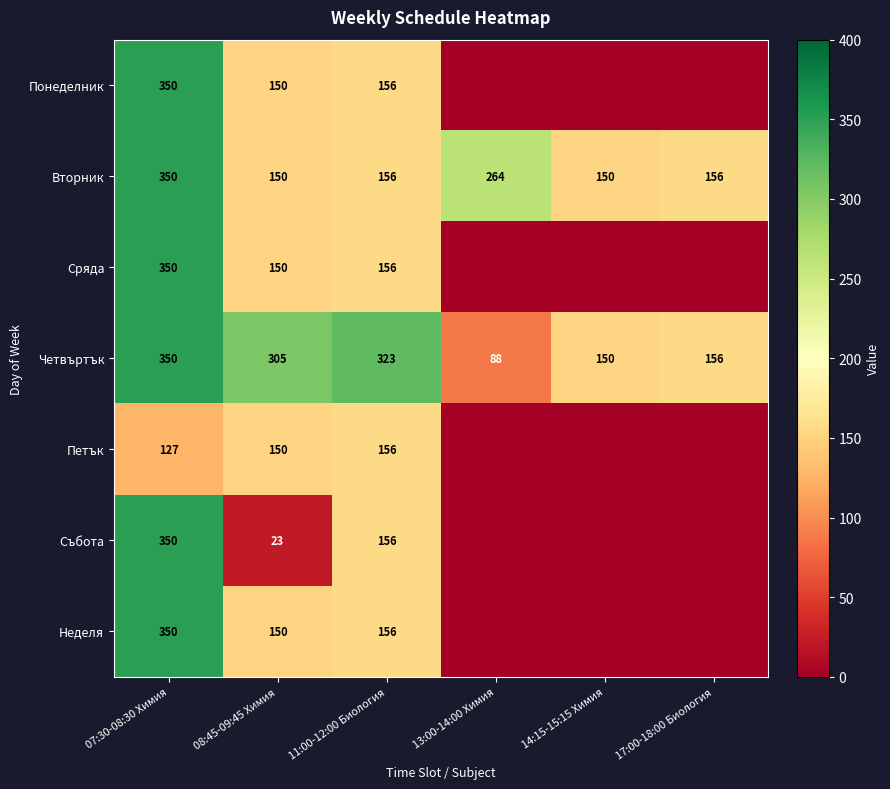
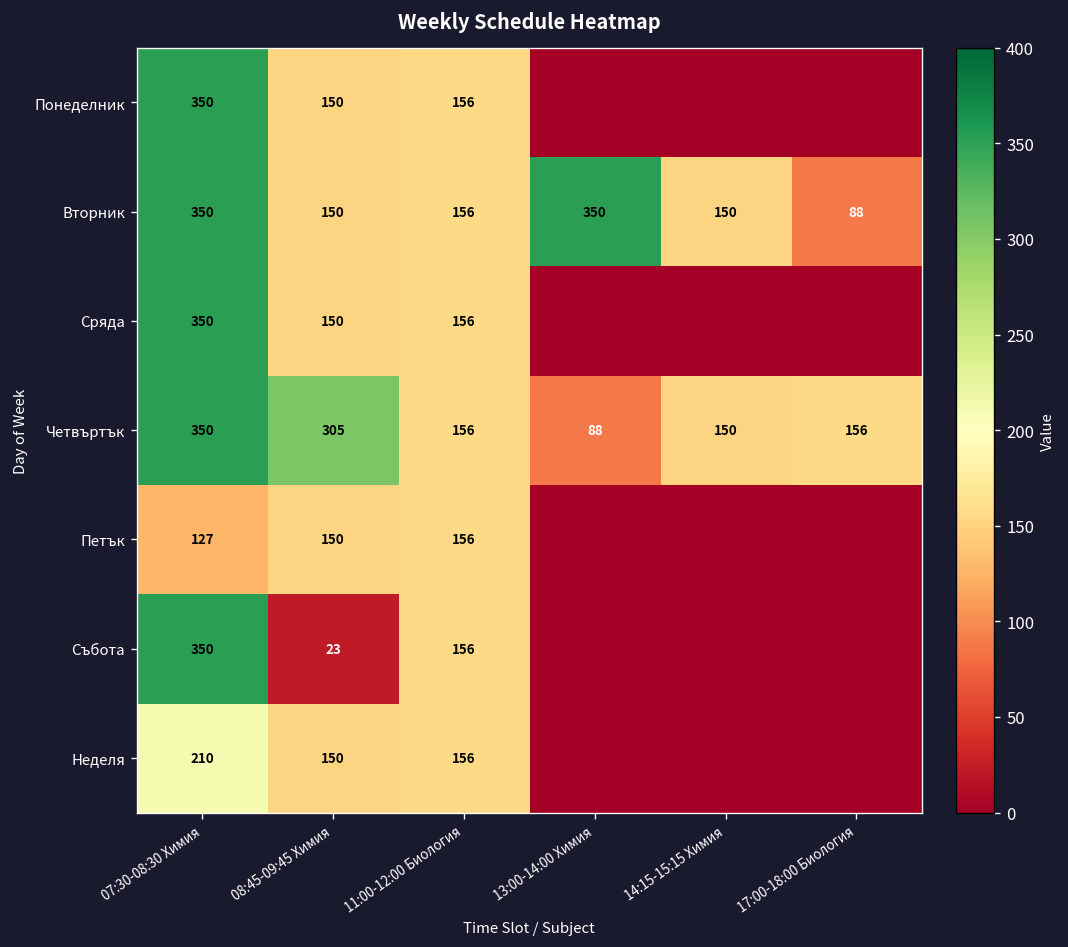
  {
    "Понеделник": {
      "07:30-08:30 Химия": 350,
      "08:45-09:45 Химия": 150,
      "11:00-12:00 Биология": 156
    },
    "Вторник": {
      "07:30-08:30 Химия": 350,
      "08:45-09:45 Химия": 150,
      "11:00-12:00 Биология": 156,
-     "13:00-14:00 Химия": 264,
+     "13:00-14:00 Химия": 350,
      "14:15-15:15 Химия": 150,
-     "17:00-18:00 Биология": 156
+     "17:00-18:00 Биология": 88
    },
    "Сряда": {
      "07:30-08:30 Химия": 350,
      "08:45-09:45 Химия": 150,
      "11:00-12:00 Биология": 156
    },
    "Четвъртък": {
      "07:30-08:30 Химия": 350,
      "08:45-09:45 Химия": 305,
-     "11:00-12:00 Биология": 323,
+     "11:00-12:00 Биология": 156,
      "13:00-14:00 Химия": 88,
      "14:15-15:15 Химия": 150,
      "17:00-18:00 Биология": 156
    },
    "Петък": {
      "07:30-08:30 Химия": 127,
      "08:45-09:45 Химия": 150,
      "11:00-12:00 Биология": 156
    },
    "Събота": {
      "07:30-08:30 Химия": 350,
      "08:45-09:45 Химия": 23,
      "11:00-12:00 Биология": 156
    },
    "Неделя": {
-     "07:30-08:30 Химия": 350,
+     "07:30-08:30 Химия": 210,
      "08:45-09:45 Химия": 150,
      "11:00-12:00 Биология": 156
    }
  }
